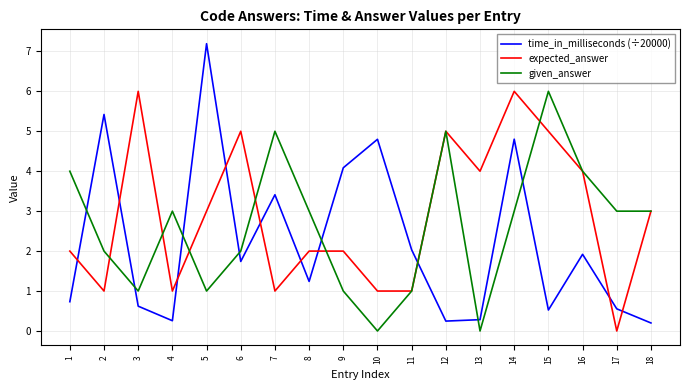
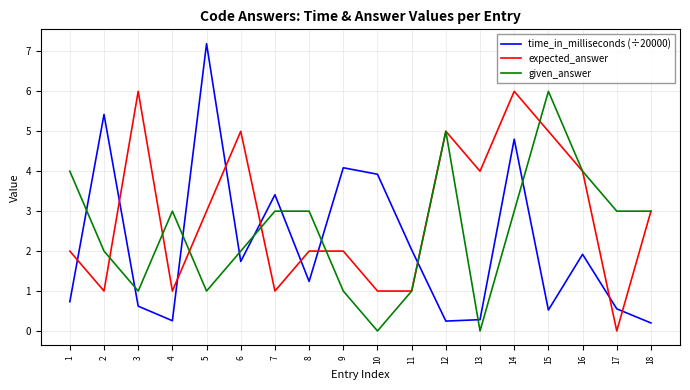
  {
    "time_in_milliseconds (÷20000)": {
      "1": 0.7,
      "2": 5.4,
      "3": 0.6,
      "4": 0.3,
      "5": 7.2,
      "6": 1.7,
      "7": 3.4,
      "8": 1.2,
      "9": 4.1,
-     "10": 4.8,
+     "10": 3.9,
      "11": 2.0,
      "12": 0.2,
      "13": 0.3,
      "14": 4.8,
      "15": 0.5,
      "16": 1.9,
      "17": 0.6,
      "18": 0.2
    },
    "expected_answer": {
      "1": 2.0,
      "2": 1.0,
      "3": 6.0,
      "4": 1.0,
      "5": 3.0,
      "6": 5.0,
      "7": 1.0,
      "8": 2.0,
      "9": 2.0,
      "10": 1.0,
      "13": 4.0,
      "14": 6.0,
      "15": 5.0,
      "17": 0.0
    },
    "given_answer": {
      "1": 4,
      "2": 2,
      "3": 1,
      "4": 3,
      "5": 1,
      "6": 2,
-     "7": 5,
+     "7": 3,
      "8": 3,
      "9": 1,
      "10": 0,
      "13": 0,
      "14": 3,
      "15": 6,
      "17": 3
    }
  }
